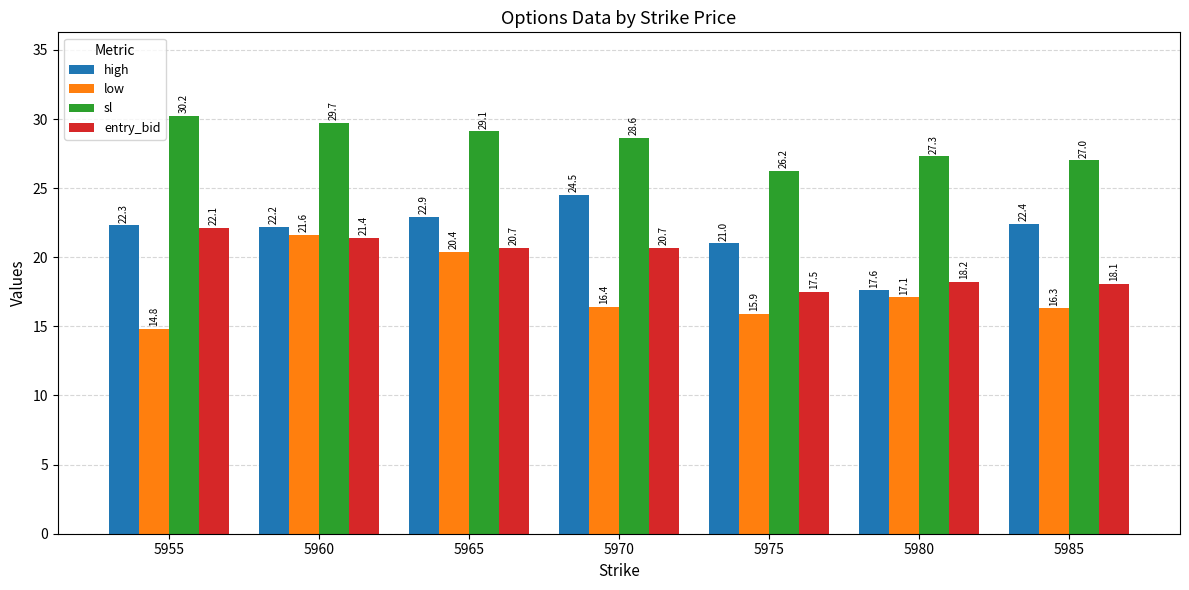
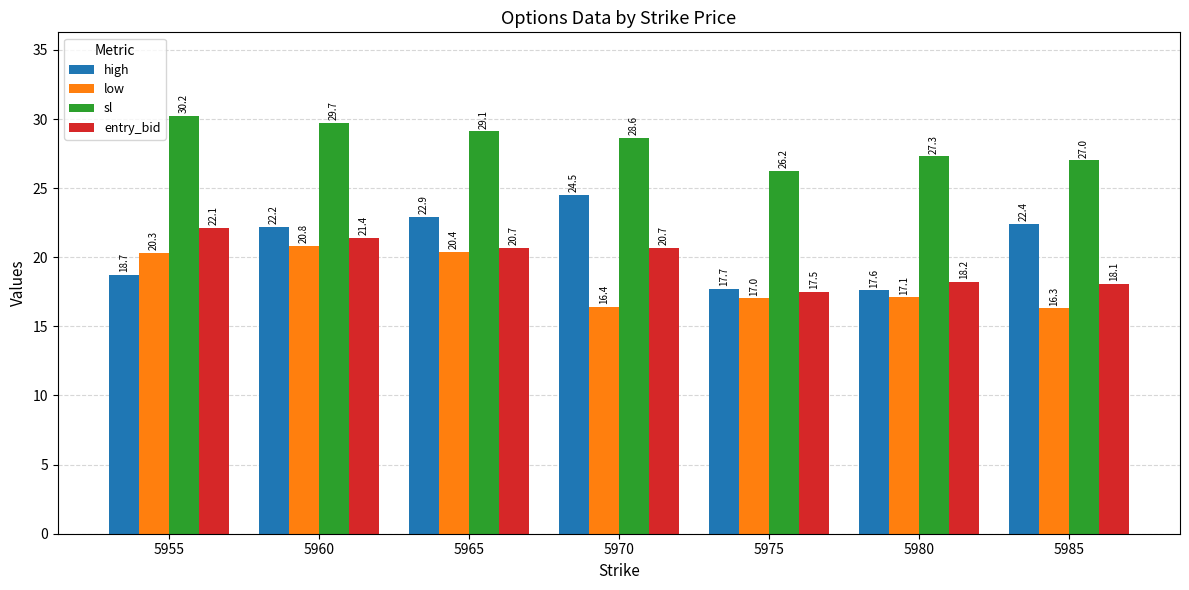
  {
    "high": {
-     "5955": 22.3,
+     "5955": 18.7,
      "5960": 22.2,
      "5965": 22.9,
      "5970": 24.5,
-     "5975": 21.0,
+     "5975": 17.7,
      "5980": 17.6,
      "5985": 22.4
    },
    "low": {
-     "5955": 14.8,
-     "5960": 21.6,
+     "5955": 20.3,
+     "5960": 20.8,
      "5965": 20.4,
      "5970": 16.4,
-     "5975": 15.9,
+     "5975": 17.0,
      "5980": 17.1,
      "5985": 16.3
    },
    "sl": {
      "5955": 30.2,
      "5960": 29.7,
      "5965": 29.1,
      "5970": 28.6,
      "5975": 26.2,
      "5980": 27.3,
      "5985": 27.0
    },
    "entry_bid": {
      "5955": 22.1,
      "5960": 21.4,
      "5965": 20.7,
      "5970": 20.7,
      "5975": 17.5,
      "5980": 18.2,
      "5985": 18.1
    }
  }
